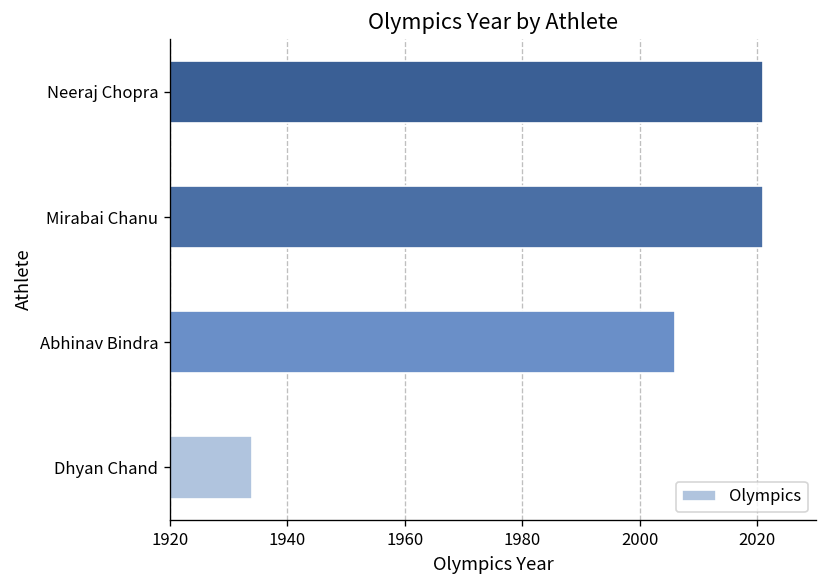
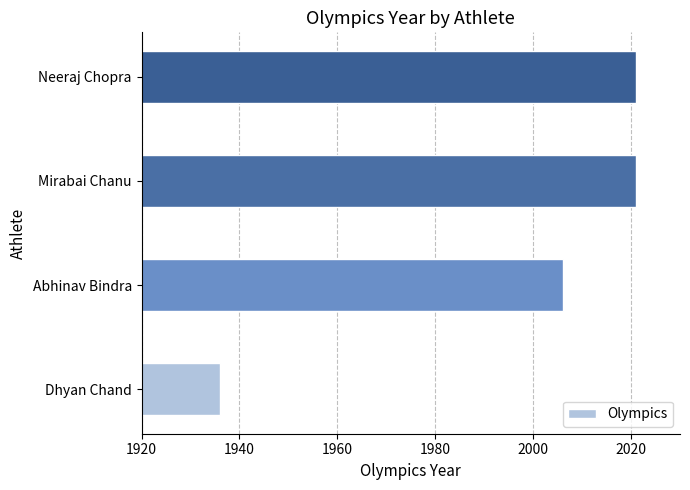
  {
    "Neeraj Chopra": 2021,
    "Mirabai Chanu": 2021,
    "Abhinav Bindra": 2006,
-   "Dhyan Chand": 1934
+   "Dhyan Chand": 1936
  }
